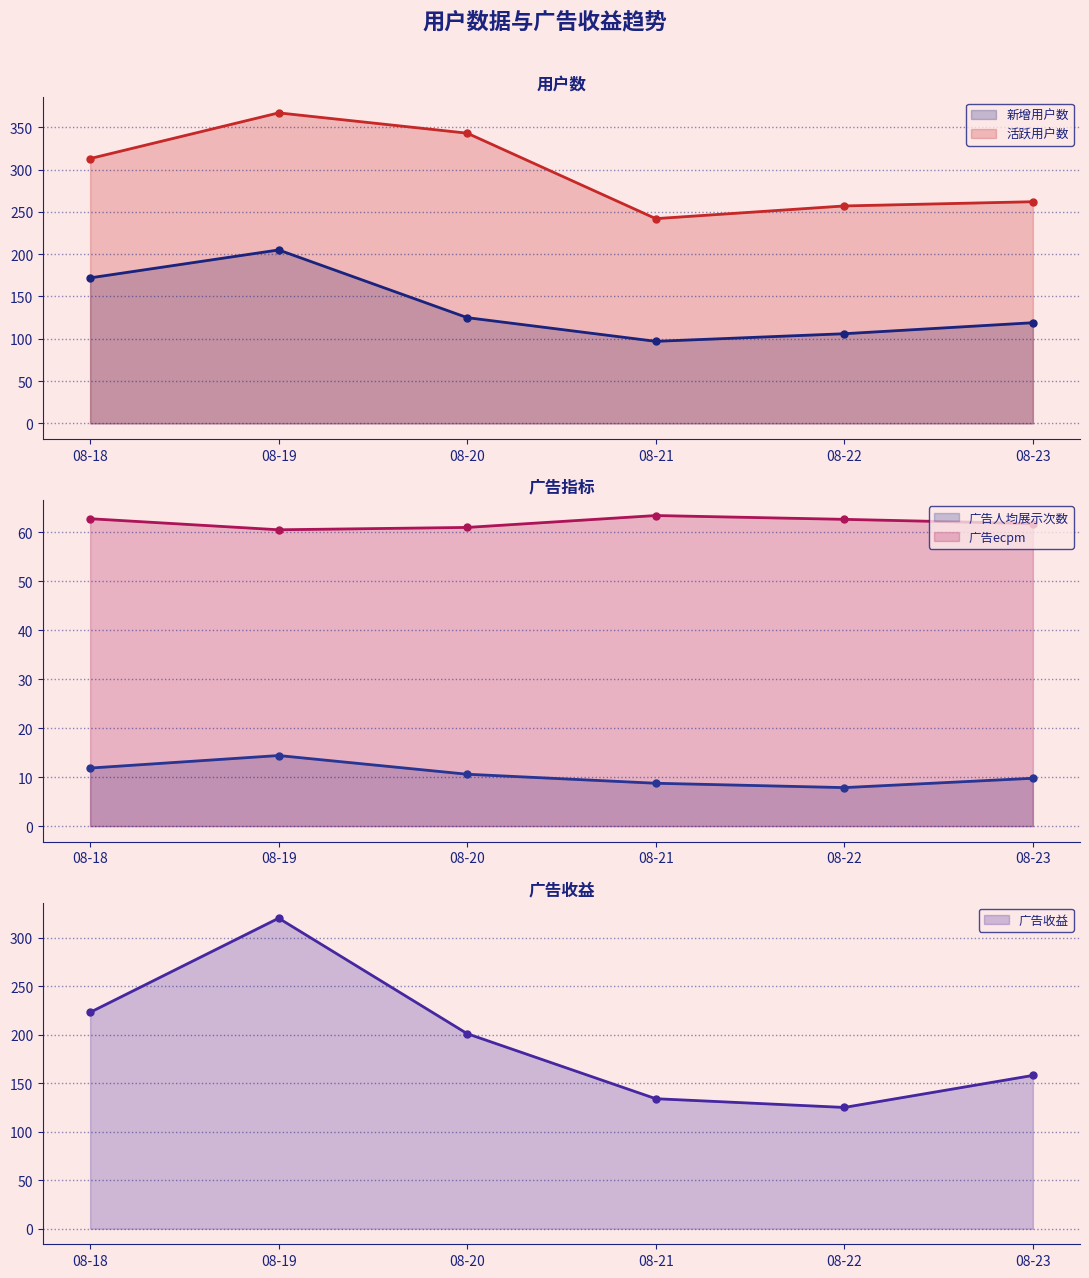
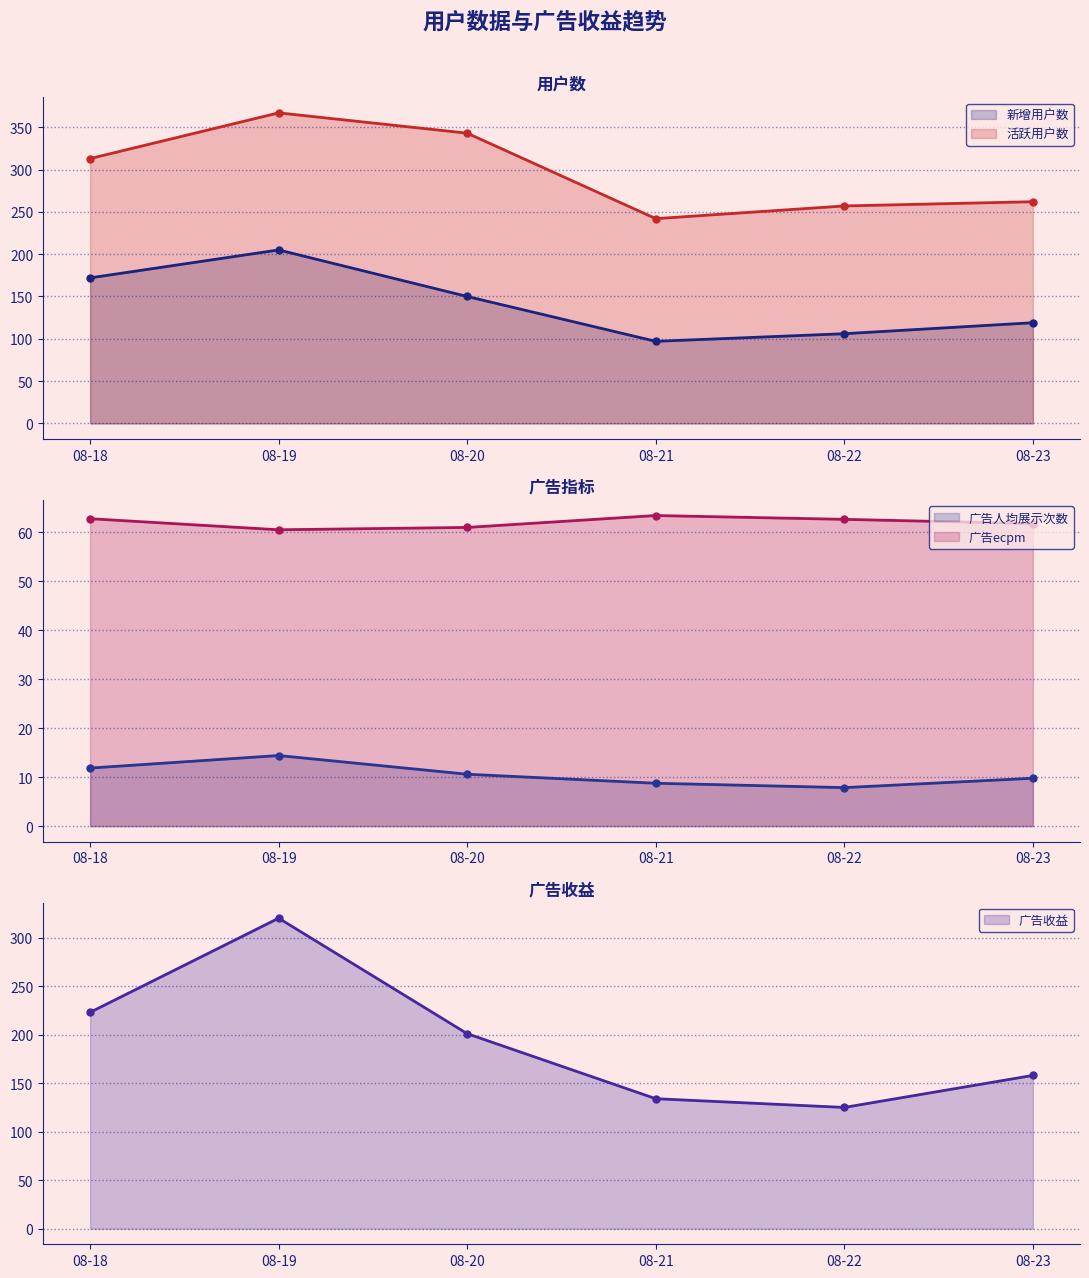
  {
    "用户数": {
      "新增用户数": {
        "08-18": 170,
        "08-19": 210,
-       "08-20": 130,
+       "08-20": 150,
        "08-21": 100,
        "08-22": 110,
        "08-23": 120
      },
      "活跃用户数": {
        "08-18": 310,
        "08-19": 370,
        "08-20": 340,
        "08-21": 240,
        "08-22": 260,
        "08-23": 260
      }
    },
    "广告收益": {
      "08-18": 220,
      "08-19": 320,
      "08-20": 200,
      "08-21": 130,
      "08-22": 130,
      "08-23": 160
    }
  }
